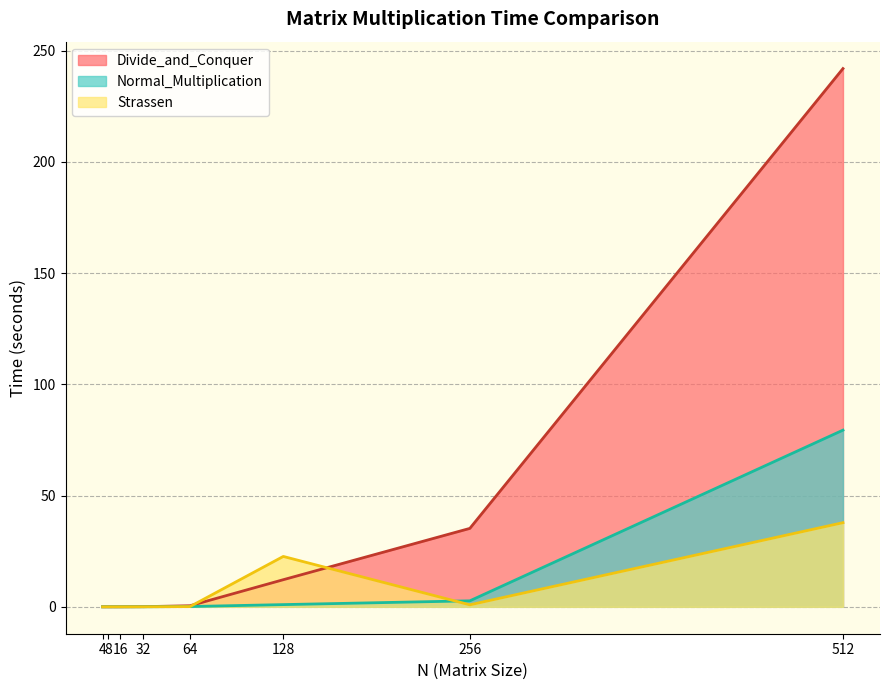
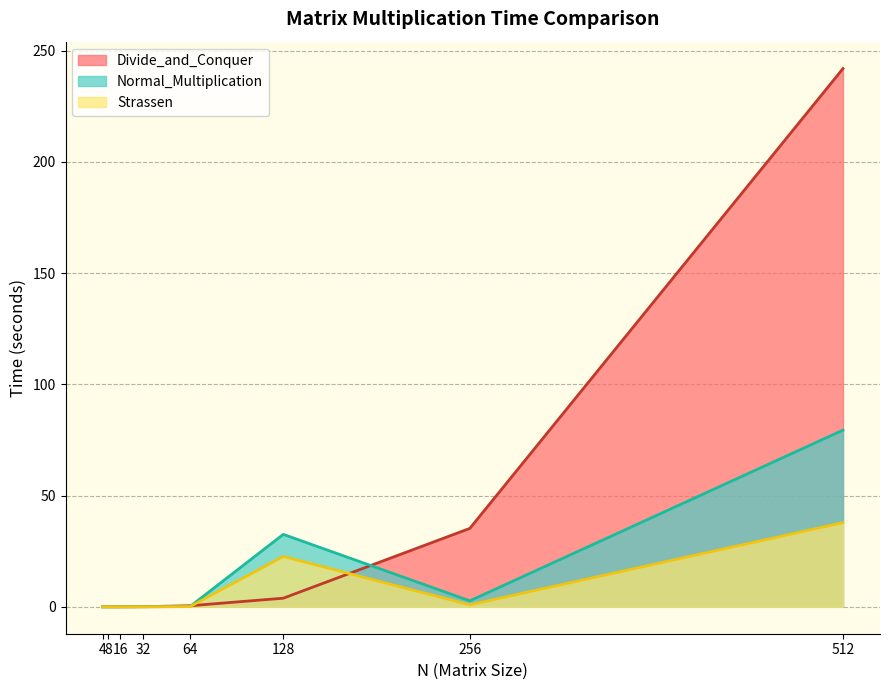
  {
    "Divide_and_Conquer": {
-     "128": 12,
+     "128": 4,
      "256": 35,
      "512": 242
    },
    "Normal_Multiplication": {
-     "128": 1,
+     "128": 33,
      "256": 3,
      "512": 79
    },
    "Strassen": {
      "128": 23,
      "256": 1,
      "512": 38
    }
  }
